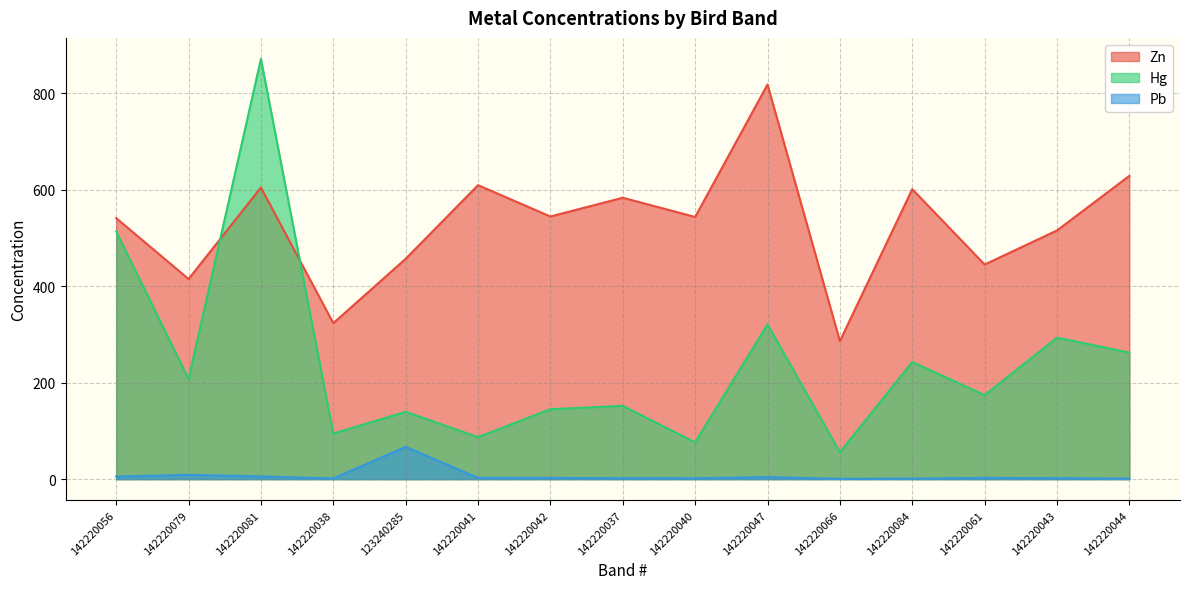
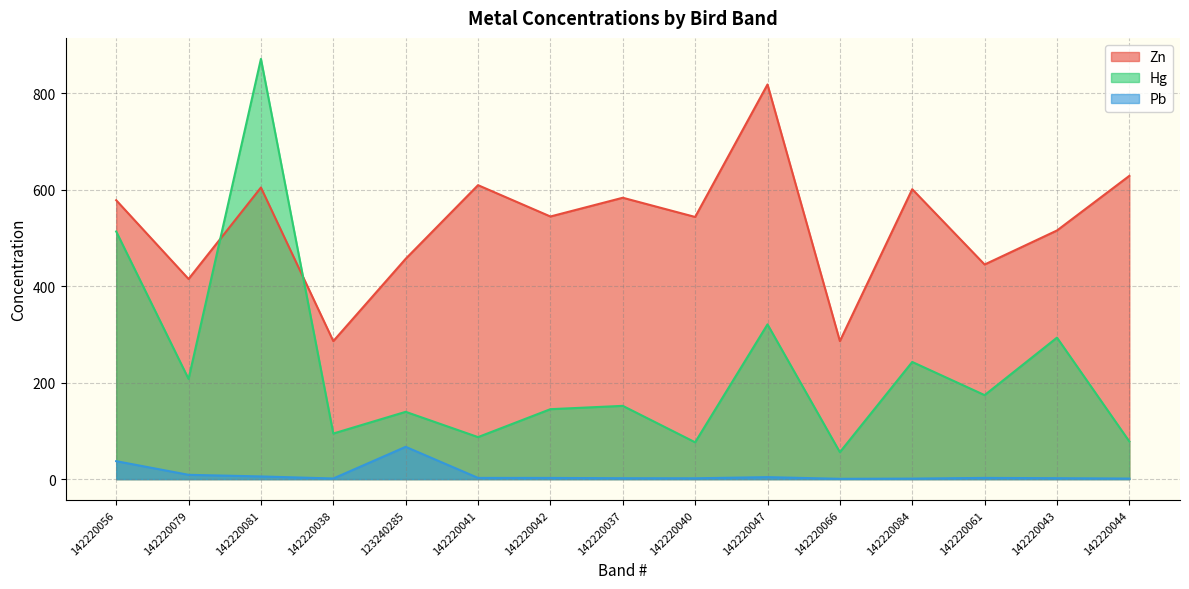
  {
    "Zn": {
-     "142220056": 540,
+     "142220056": 580,
      "142220079": 420,
      "142220081": 600,
-     "142220038": 320,
+     "142220038": 290,
      "123240285": 460,
      "142220041": 610,
      "142220042": 540,
      "142220037": 580,
      "142220040": 540,
      "142220047": 820,
      "142220066": 290,
      "142220084": 600,
      "142220061": 450,
      "142220043": 520,
      "142220044": 630
    },
    "Hg": {
      "142220056": 510,
      "142220079": 210,
      "142220081": 870,
      "142220038": 90,
      "123240285": 140,
      "142220041": 90,
      "142220042": 150,
      "142220037": 150,
      "142220040": 80,
      "142220047": 320,
      "142220066": 60,
      "142220084": 240,
      "142220061": 170,
      "142220043": 290,
-     "142220044": 260
+     "142220044": 80
    },
    "Pb": {
-     "142220056": 10,
+     "142220056": 40,
      "142220079": 10,
      "142220081": 10,
      "142220038": 0,
      "123240285": 70,
      "142220041": 0,
      "142220042": 0,
      "142220037": 0,
      "142220040": 0,
      "142220047": 0,
      "142220066": 0,
      "142220084": 0,
      "142220061": 0,
      "142220043": 0,
      "142220044": 0
    }
  }
